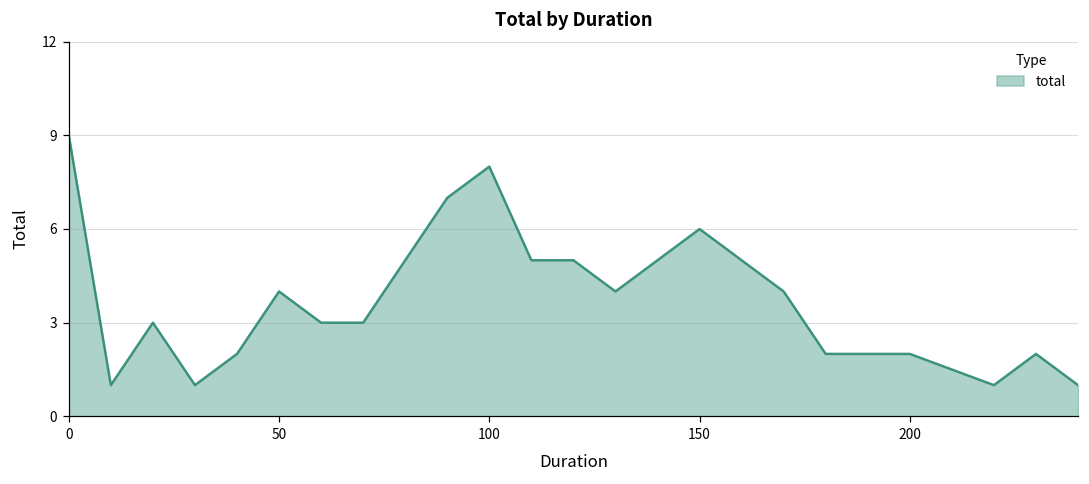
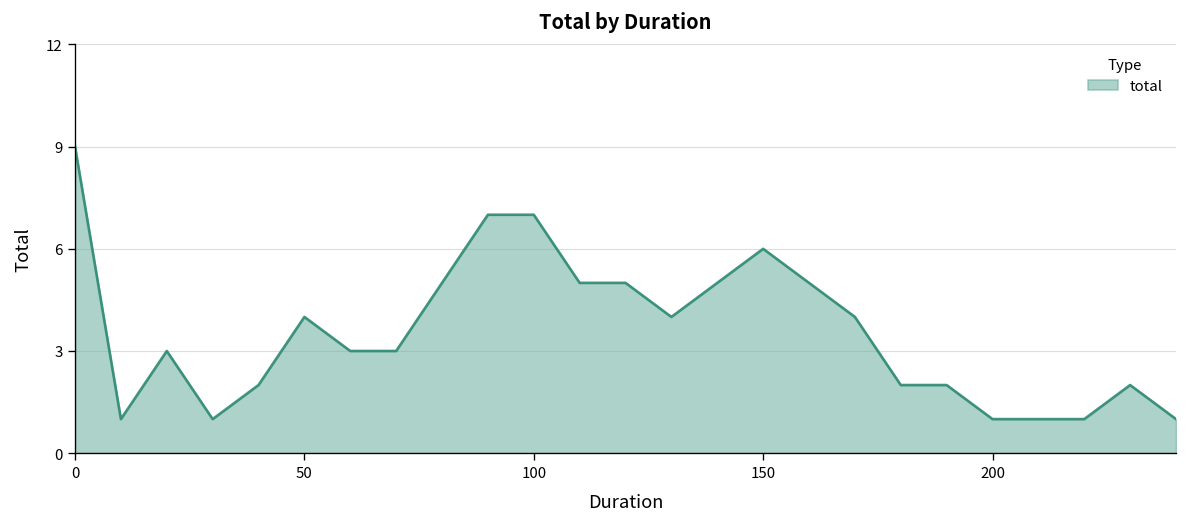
  {
    "0": 9,
    "50": 4,
-   "100": 8,
+   "100": 7,
    "150": 6,
-   "200": 2
+   "200": 1
  }
